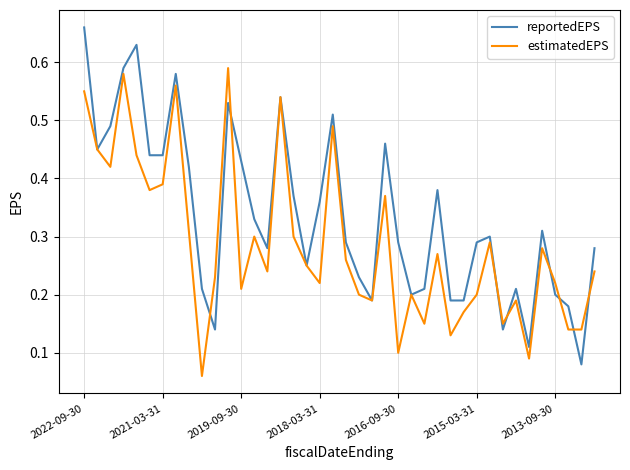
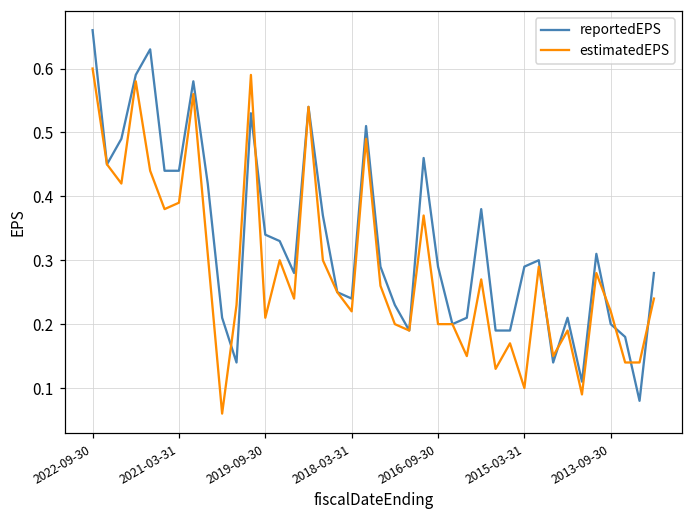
  {
    "reportedEPS": {
      "2022-09-30": 0.66,
      "2021-03-31": 0.44,
-     "2019-09-30": 0.43,
-     "2018-03-31": 0.36,
+     "2019-09-30": 0.34,
+     "2018-03-31": 0.24,
      "2016-09-30": 0.29,
      "2015-03-31": 0.29,
      "2013-09-30": 0.20
    },
    "estimatedEPS": {
-     "2022-09-30": 0.55,
+     "2022-09-30": 0.60,
      "2021-03-31": 0.39,
      "2019-09-30": 0.21,
      "2018-03-31": 0.22,
-     "2016-09-30": 0.1,
-     "2015-03-31": 0.2,
+     "2016-09-30": 0.2,
+     "2015-03-31": 0.1,
      "2013-09-30": 0.22
    }
  }
